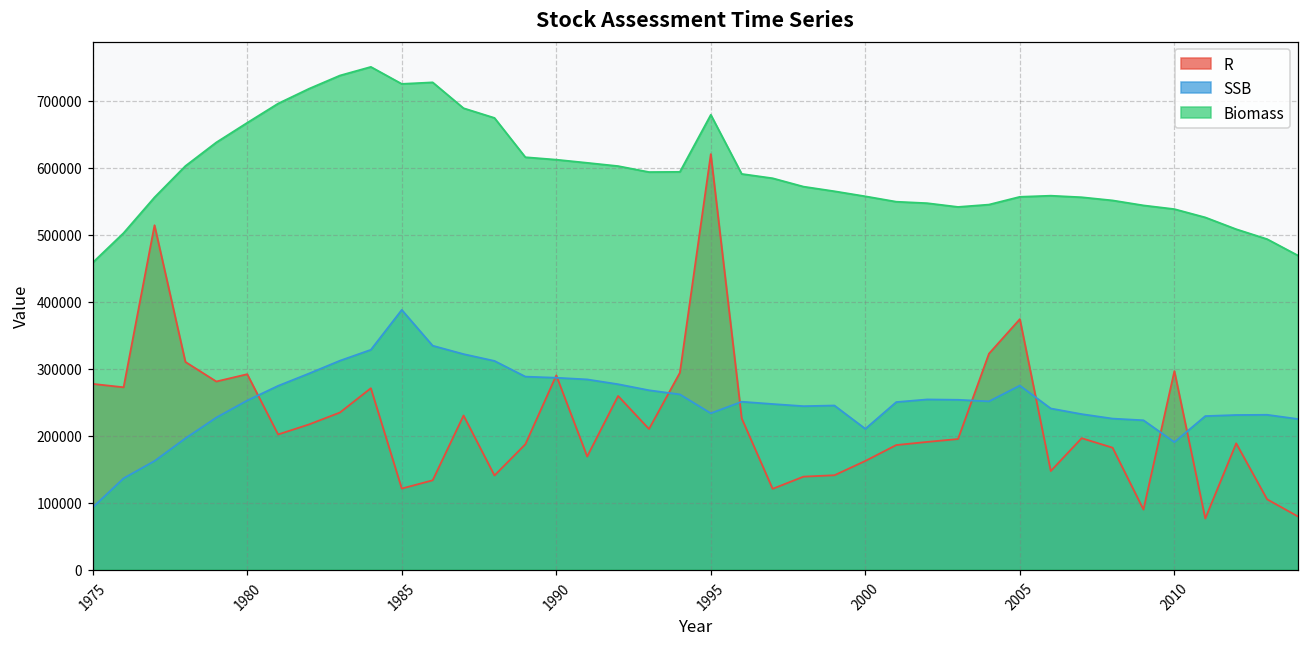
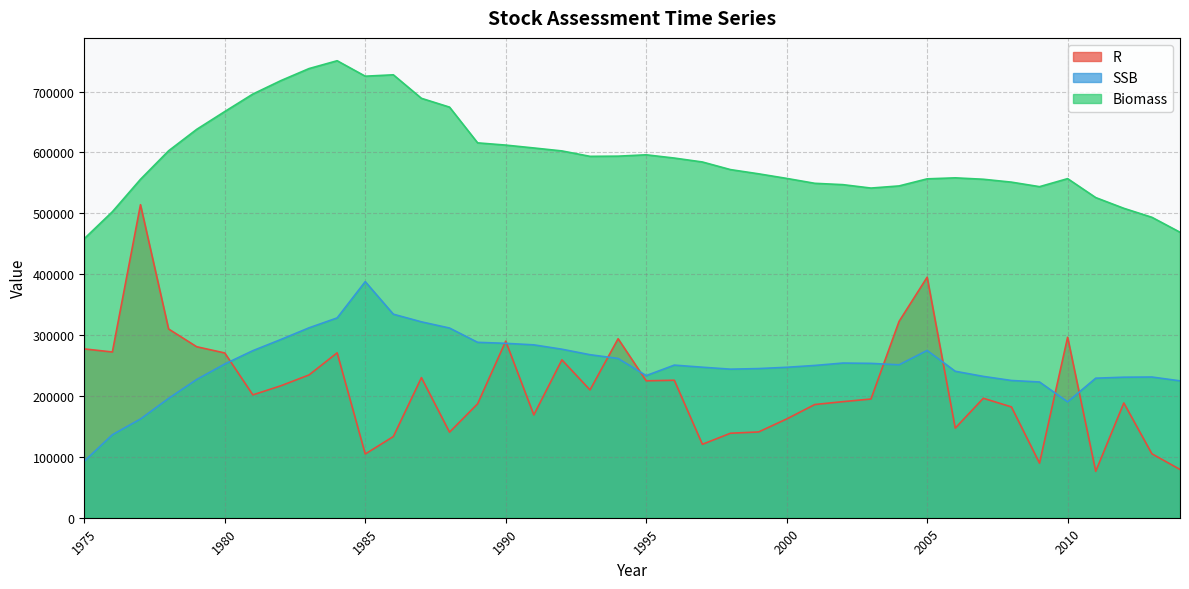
  {
    "R": {
      "1975": 280000,
-     "1980": 290000,
-     "1985": 120000,
-     "1995": 620000,
+     "1980": 270000,
+     "1985": 100000,
+     "1995": 220000,
      "2000": 160000,
-     "2005": 370000,
+     "2005": 400000,
      "2010": 300000
    },
    "SSB": {
      "1975": 90000,
      "1980": 250000,
      "1985": 390000,
      "1995": 230000,
-     "2000": 210000,
+     "2000": 250000,
      "2005": 270000,
      "2010": 190000
    },
    "Biomass": {
      "1975": 460000,
      "1980": 670000,
      "1985": 730000,
      "1990": 610000,
-     "1995": 680000,
+     "1995": 600000,
      "2000": 560000,
      "2005": 560000,
-     "2010": 540000
+     "2010": 560000
    }
  }
